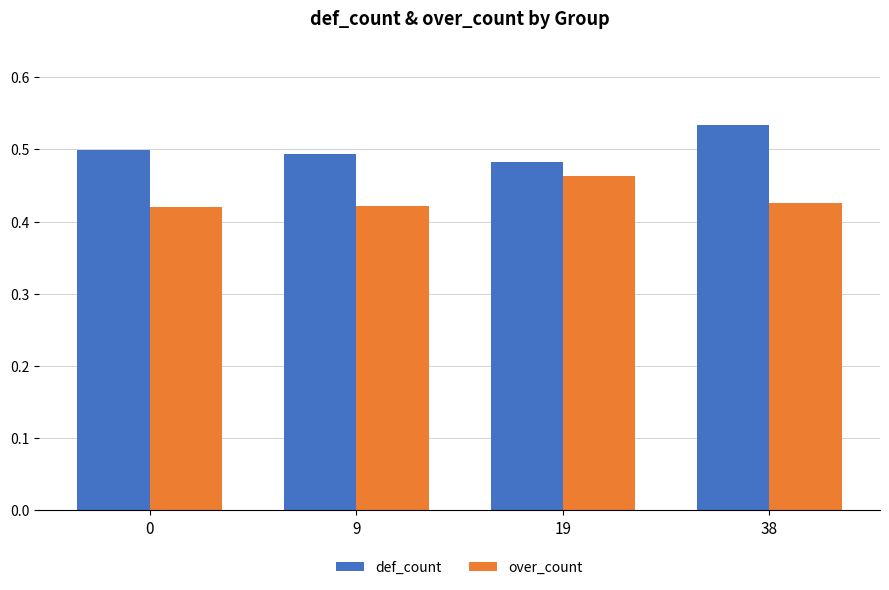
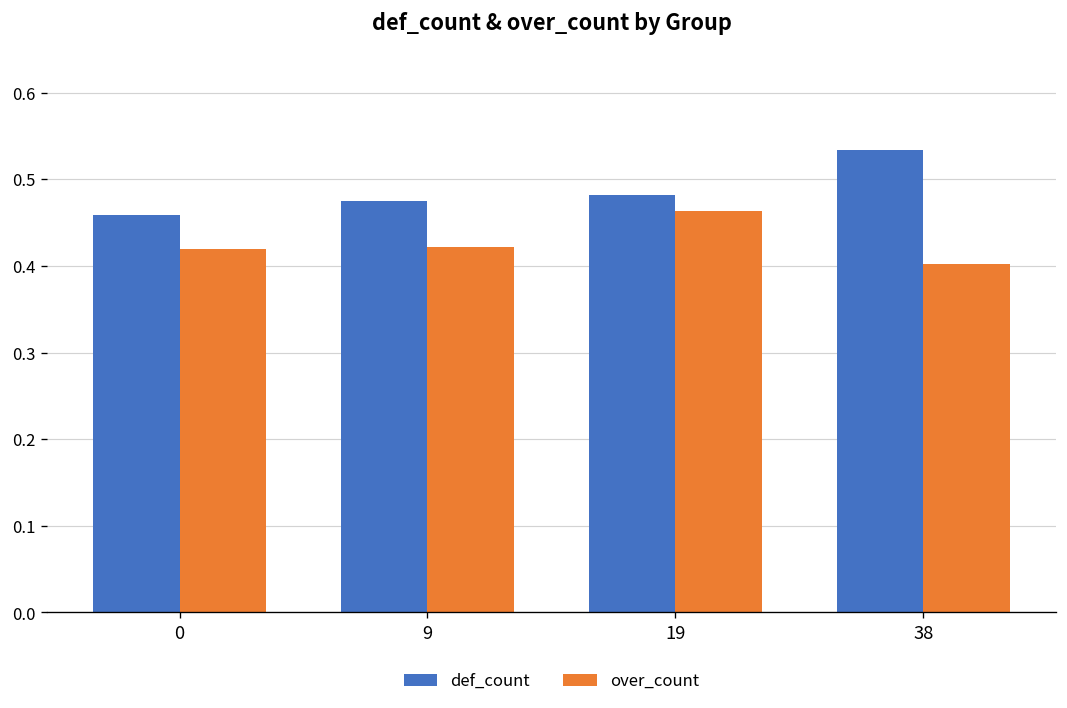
  {
    "def_count": {
-     "0": 0.50,
-     "9": 0.49,
+     "0": 0.46,
+     "9": 0.48,
      "19": 0.48,
      "38": 0.53
    },
    "over_count": {
      "0": 0.42,
      "9": 0.42,
      "19": 0.46,
-     "38": 0.43
+     "38": 0.40
    }
  }
